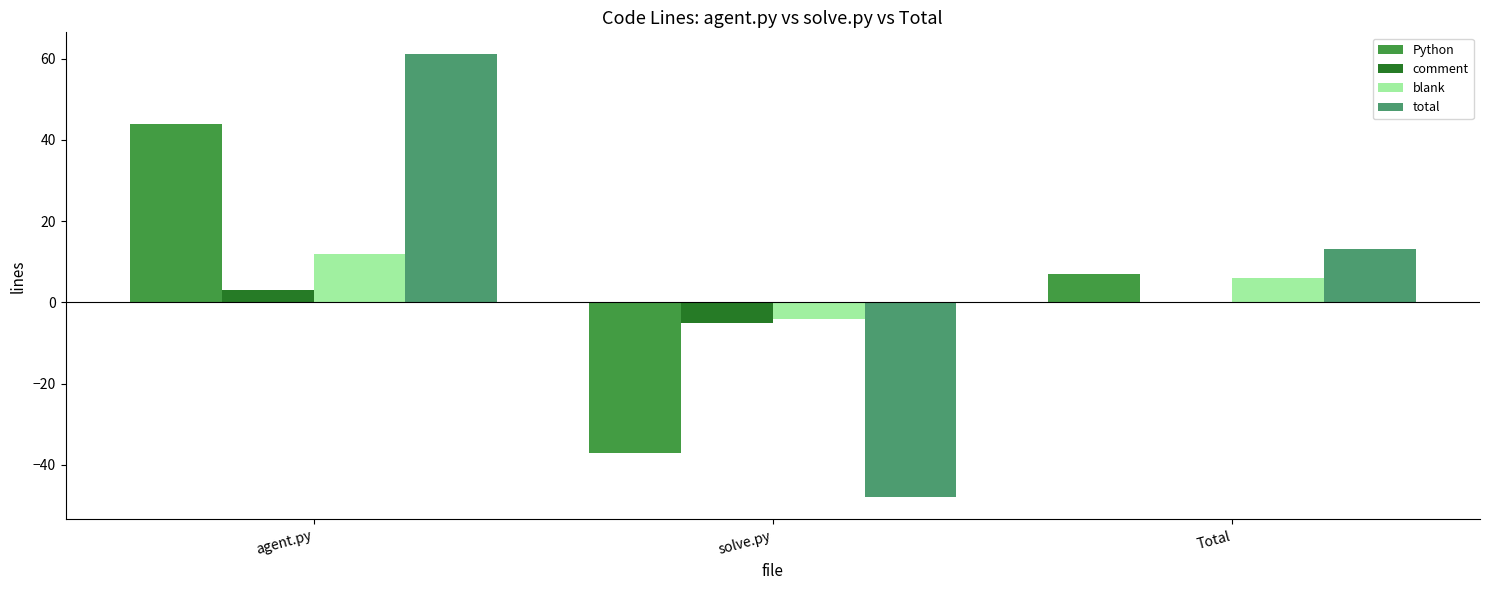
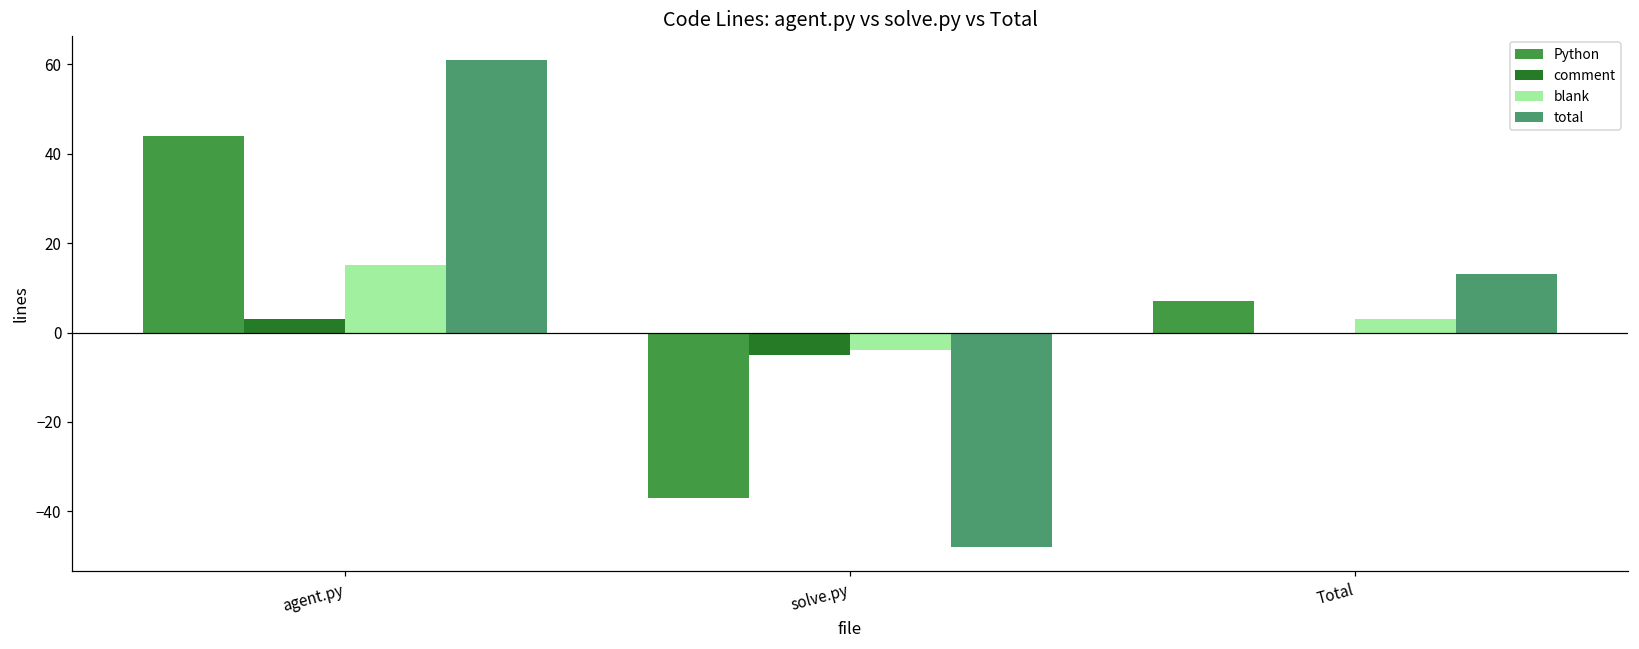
  {
    "comment": {
      "agent.py": 3,
      "solve.py": -5,
      "Total": 0
    },
    "blank": {
-     "agent.py": 12,
+     "agent.py": 15,
      "solve.py": -4,
-     "Total": 6
+     "Total": 3
    }
  }
